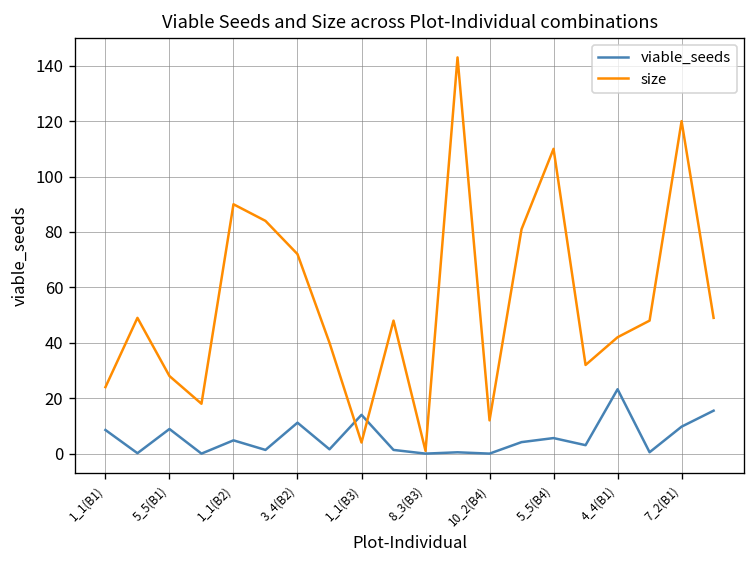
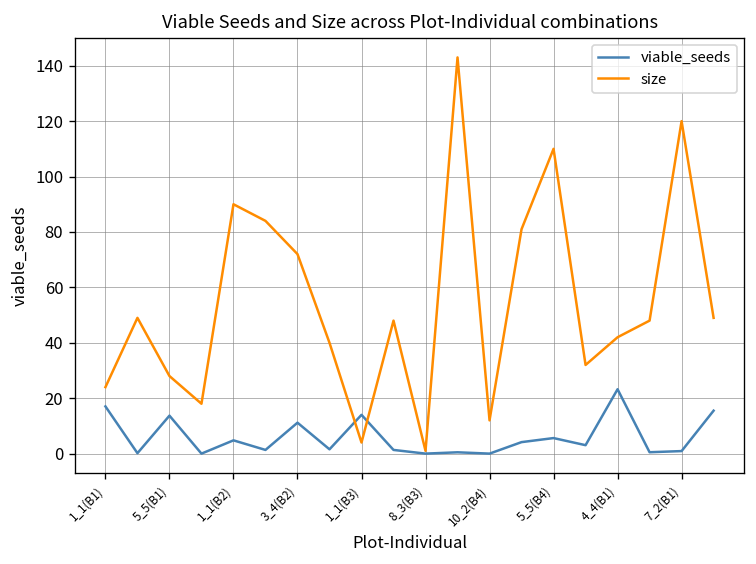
  {
    "viable_seeds": {
-     "1_1(B1)": 9,
-     "5_5(B1)": 9,
+     "1_1(B1)": 17,
+     "5_5(B1)": 14,
      "1_1(B2)": 5,
      "3_4(B2)": 11,
      "1_1(B3)": 14,
      "10_2(B4)": 0,
      "5_5(B4)": 6,
      "4_4(B1)": 23,
-     "7_2(B1)": 10
+     "7_2(B1)": 1
    },
    "size": {
      "1_1(B1)": 24,
      "5_5(B1)": 28,
      "1_1(B2)": 90,
      "3_4(B2)": 72,
      "1_1(B3)": 4,
      "10_2(B4)": 12,
      "5_5(B4)": 110,
      "4_4(B1)": 42,
      "7_2(B1)": 120
    }
  }
